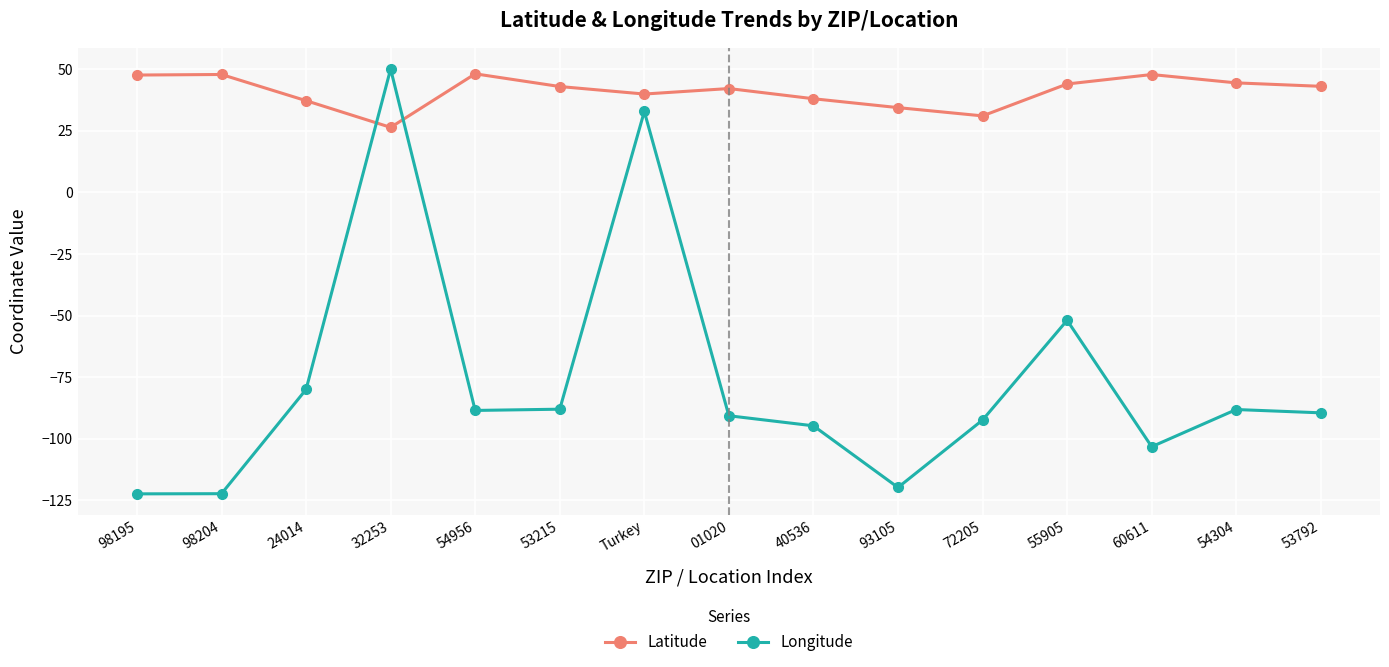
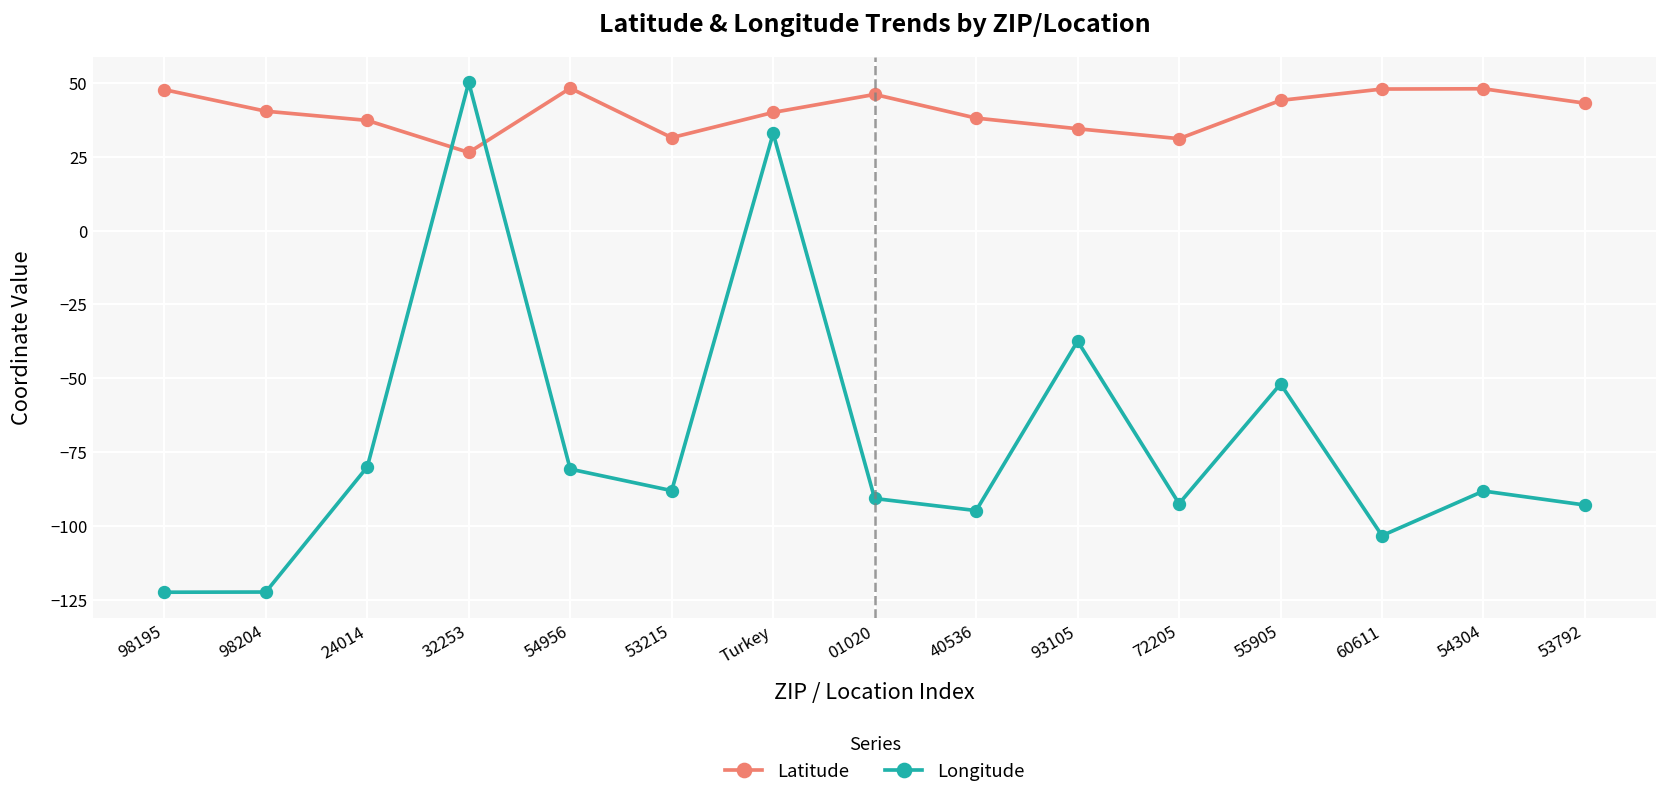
  {
    "Latitude": {
      "98195": 48,
-     "98204": 48,
+     "98204": 40,
      "24014": 37,
      "32253": 26,
      "54956": 48,
-     "53215": 43,
+     "53215": 31,
      "Turkey": 40,
-     "01020": 42,
+     "01020": 46,
      "40536": 38,
      "93105": 34,
      "72205": 31,
      "55905": 44,
      "60611": 48,
-     "54304": 44,
+     "54304": 48,
      "53792": 43
    },
    "Longitude": {
      "98195": -122,
      "98204": -122,
      "24014": -80,
      "32253": 50,
-     "54956": -88,
+     "54956": -81,
      "53215": -88,
      "Turkey": 33,
      "01020": -91,
      "40536": -95,
-     "93105": -120,
+     "93105": -37,
      "72205": -92,
      "55905": -52,
      "60611": -103,
      "54304": -88,
-     "53792": -89
+     "53792": -93
    }
  }
